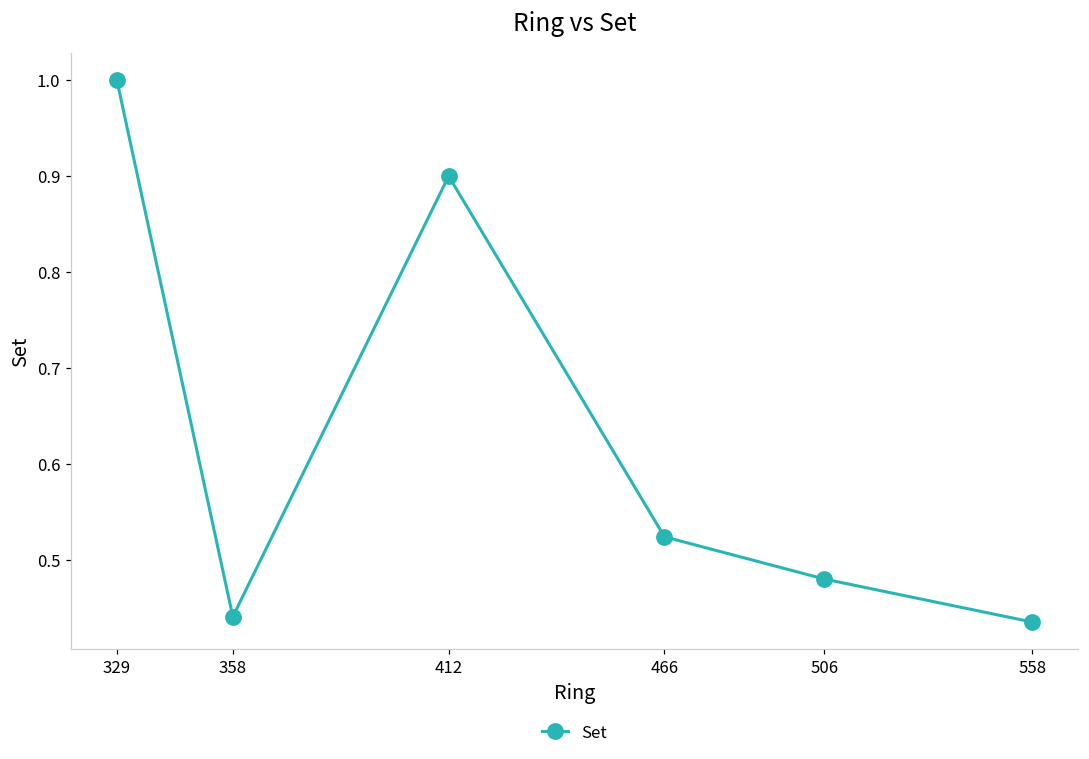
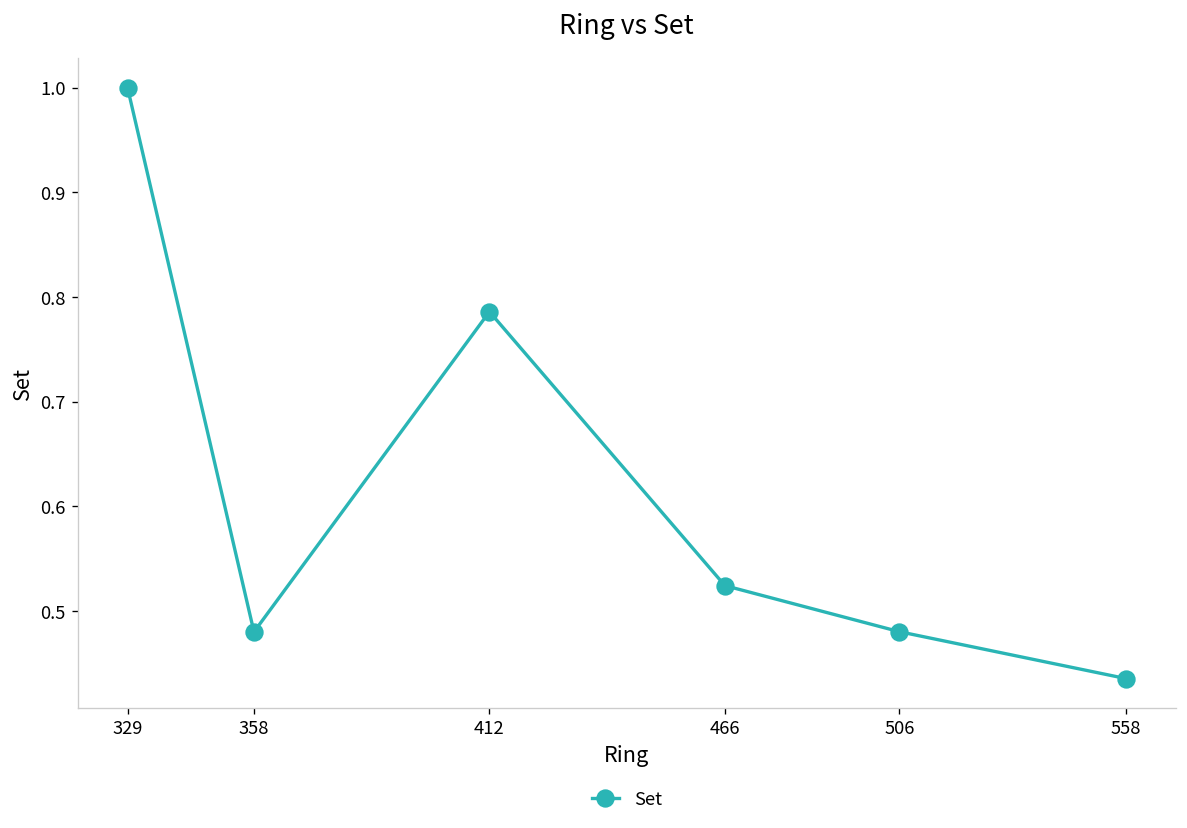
  {
    "329": 1.00,
-   "358": 0.44,
-   "412": 0.90,
+   "358": 0.48,
+   "412": 0.79,
    "466": 0.52,
    "506": 0.48,
    "558": 0.44
  }
